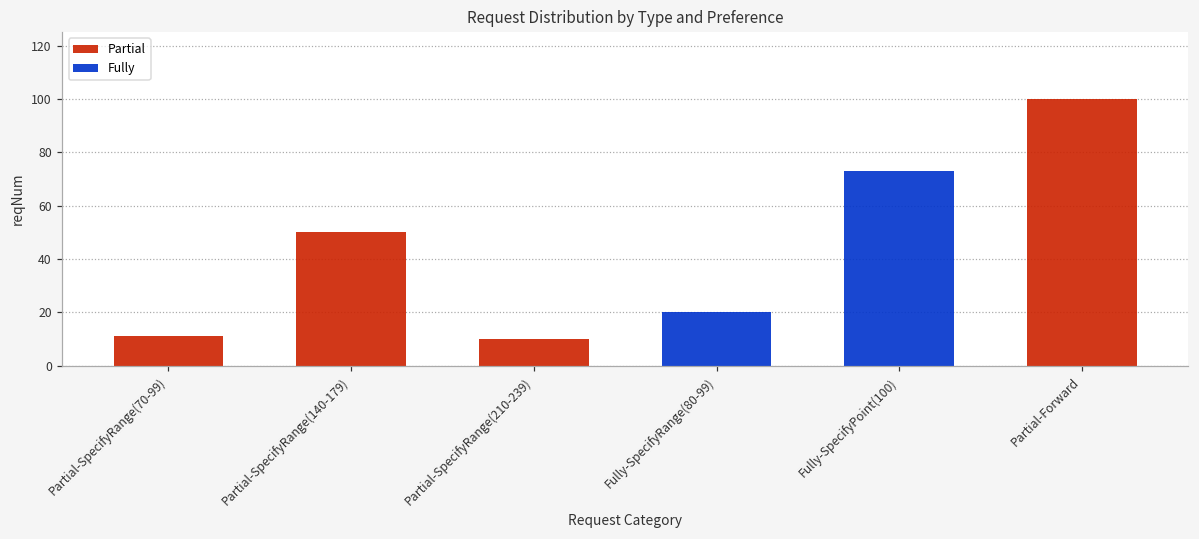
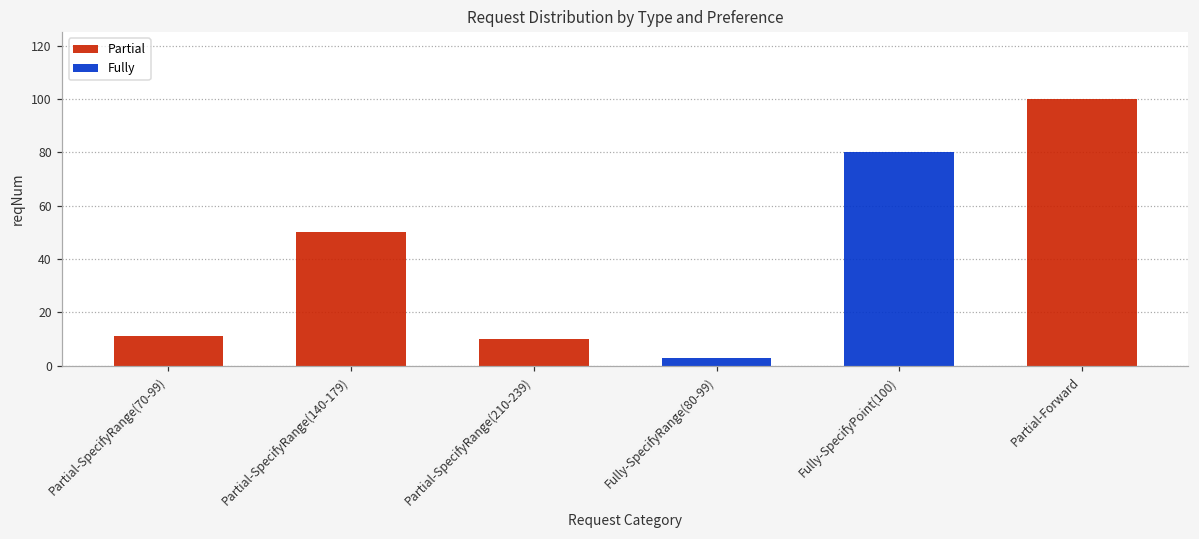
  {
    "Partial": {
      "Partial-SpecifyRange(70-99)": 11,
      "Partial-SpecifyRange(140-179)": 50,
      "Partial-SpecifyRange(210-239)": 10,
      "Fully-SpecifyRange(80-99)": 0,
      "Fully-SpecifyPoint(100)": 0,
      "Partial-Forward": 100
    },
    "Fully": {
      "Partial-SpecifyRange(70-99)": 0,
      "Partial-SpecifyRange(140-179)": 0,
      "Partial-SpecifyRange(210-239)": 0,
-     "Fully-SpecifyRange(80-99)": 20,
-     "Fully-SpecifyPoint(100)": 73,
+     "Fully-SpecifyRange(80-99)": 3,
+     "Fully-SpecifyPoint(100)": 80,
      "Partial-Forward": 0
    }
  }
